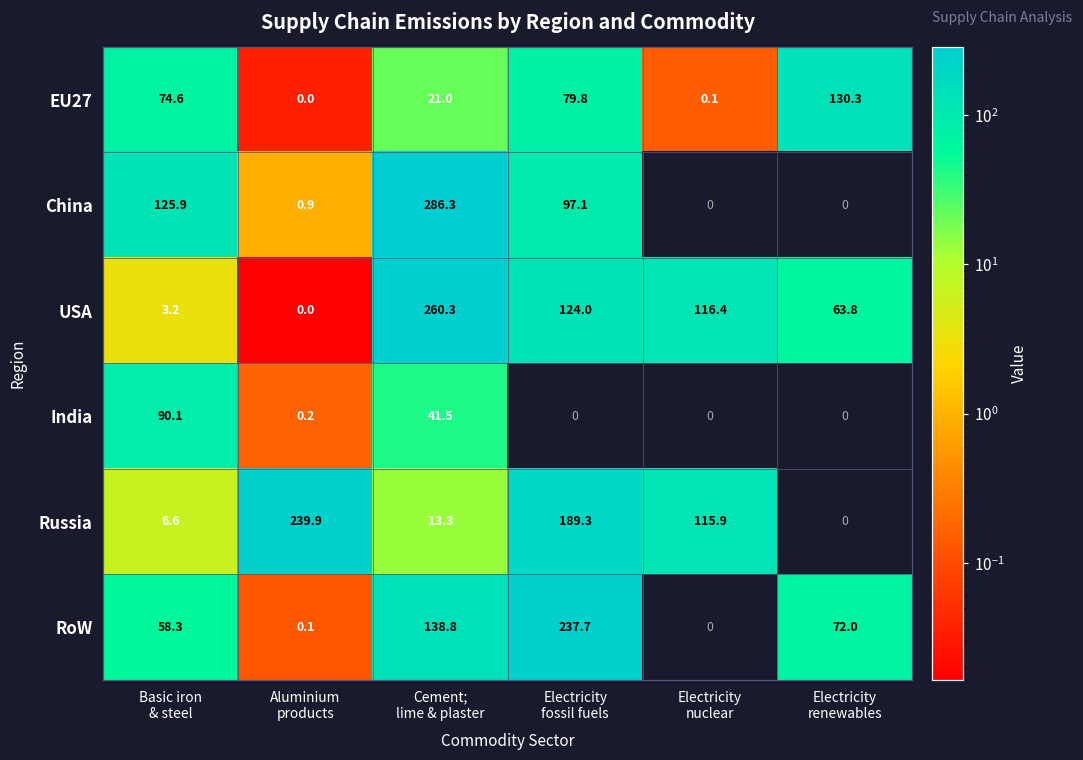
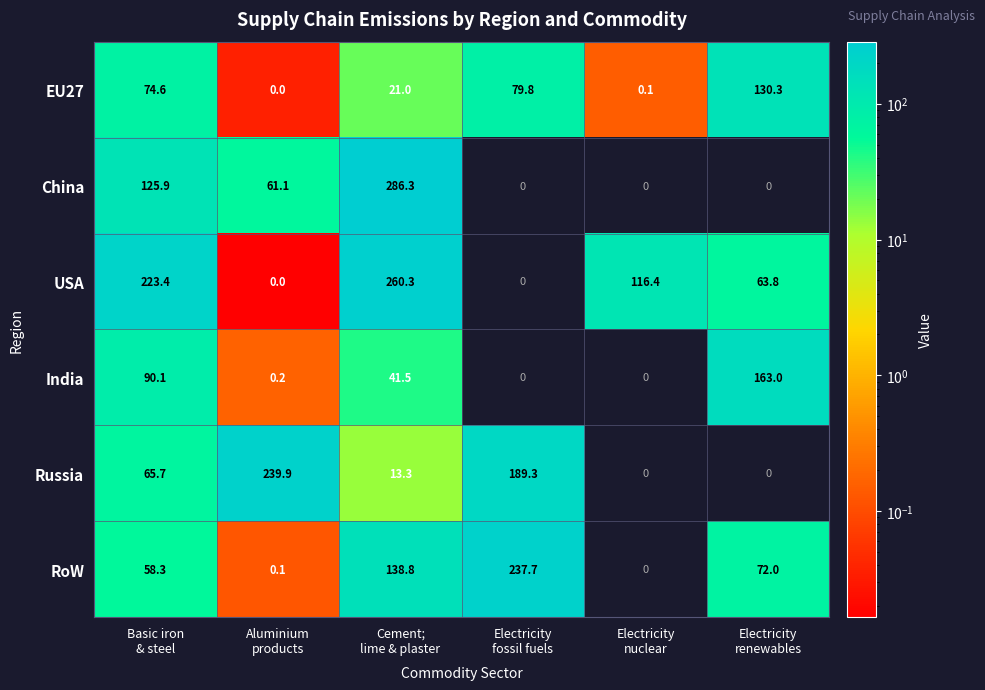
  {
    "EU27": {
      "Basic iron & steel": 74.6,
      "Aluminium products": 0.0,
      "Cement; lime & plaster": 21.0,
      "Electricity fossil fuels": 79.8,
      "Electricity nuclear": 0.1,
      "Electricity renewables": 130.3
    },
    "China": {
      "Basic iron & steel": 125.9,
-     "Aluminium products": 0.9,
+     "Aluminium products": 61.1,
      "Cement; lime & plaster": 286.3,
-     "Electricity fossil fuels": 97.1,
+     "Electricity fossil fuels": 0,
      "Electricity nuclear": 0,
      "Electricity renewables": 0
    },
    "USA": {
-     "Basic iron & steel": 3.2,
+     "Basic iron & steel": 223.4,
      "Aluminium products": 0.0,
      "Cement; lime & plaster": 260.3,
-     "Electricity fossil fuels": 124.0,
+     "Electricity fossil fuels": 0,
      "Electricity nuclear": 116.4,
      "Electricity renewables": 63.8
    },
    "India": {
      "Basic iron & steel": 90.1,
      "Aluminium products": 0.2,
      "Cement; lime & plaster": 41.5,
      "Electricity fossil fuels": 0,
      "Electricity nuclear": 0,
-     "Electricity renewables": 0
+     "Electricity renewables": 163.0
    },
    "Russia": {
-     "Basic iron & steel": 6.6,
+     "Basic iron & steel": 65.7,
      "Aluminium products": 239.9,
      "Cement; lime & plaster": 13.3,
      "Electricity fossil fuels": 189.3,
-     "Electricity nuclear": 115.9,
+     "Electricity nuclear": 0,
      "Electricity renewables": 0
    },
    "RoW": {
      "Basic iron & steel": 58.3,
      "Aluminium products": 0.1,
      "Cement; lime & plaster": 138.8,
      "Electricity fossil fuels": 237.7,
      "Electricity nuclear": 0,
      "Electricity renewables": 72.0
    }
  }
